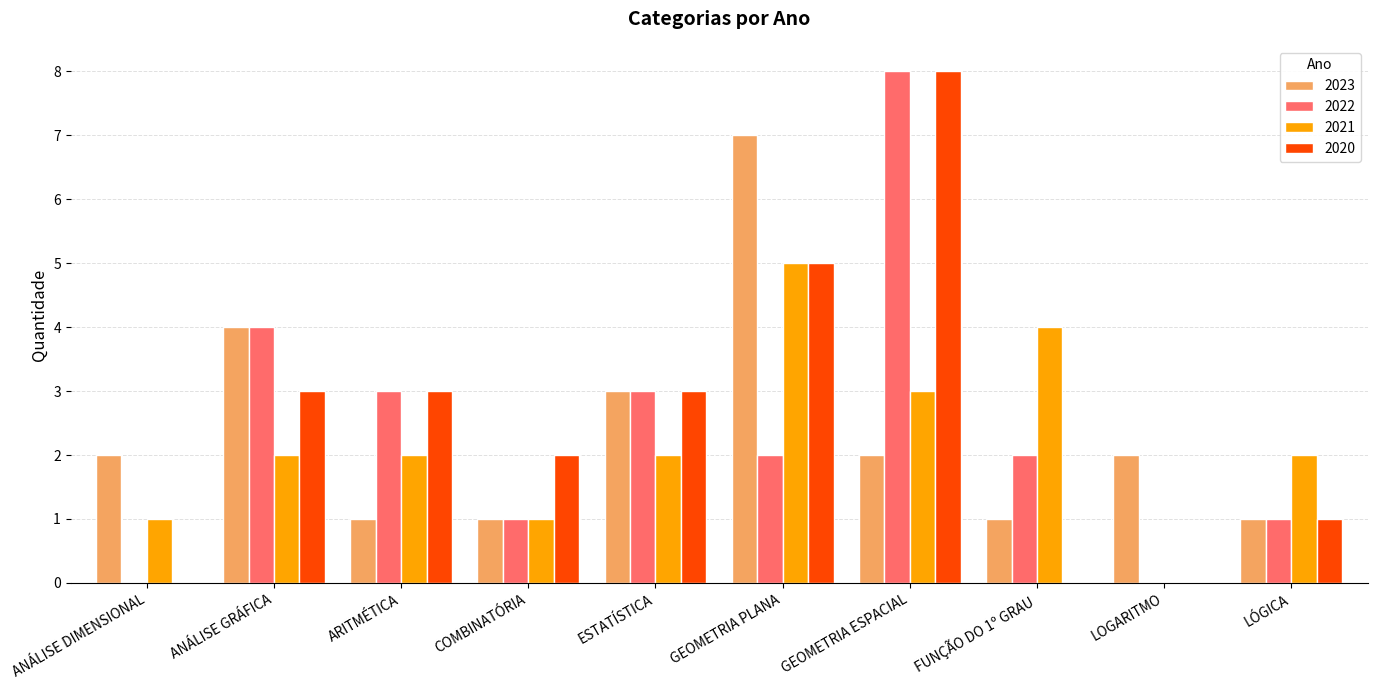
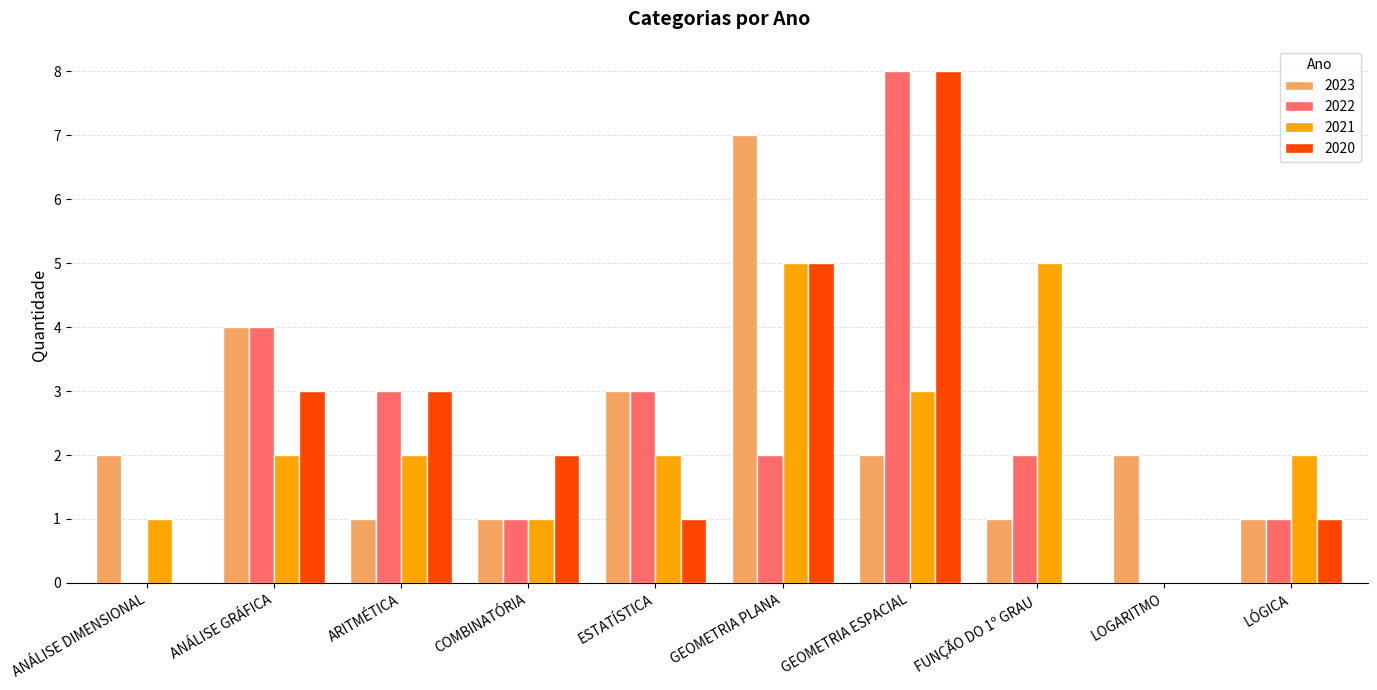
  {
    "2021": {
      "ANÁLISE DIMENSIONAL": 1,
      "ANÁLISE GRÁFICA": 2,
      "ARITMÉTICA": 2,
      "COMBINATÓRIA": 1,
      "ESTATÍSTICA": 2,
      "GEOMETRIA PLANA": 5,
      "GEOMETRIA ESPACIAL": 3,
-     "FUNÇÃO DO 1º GRAU": 4,
+     "FUNÇÃO DO 1º GRAU": 5,
      "LOGARITMO": 0,
      "LÓGICA": 2
    },
    "2020": {
      "ANÁLISE DIMENSIONAL": 0,
      "ANÁLISE GRÁFICA": 3,
      "ARITMÉTICA": 3,
      "COMBINATÓRIA": 2,
-     "ESTATÍSTICA": 3,
+     "ESTATÍSTICA": 1,
      "GEOMETRIA PLANA": 5,
      "GEOMETRIA ESPACIAL": 8,
      "FUNÇÃO DO 1º GRAU": 0,
      "LOGARITMO": 0,
      "LÓGICA": 1
    }
  }
